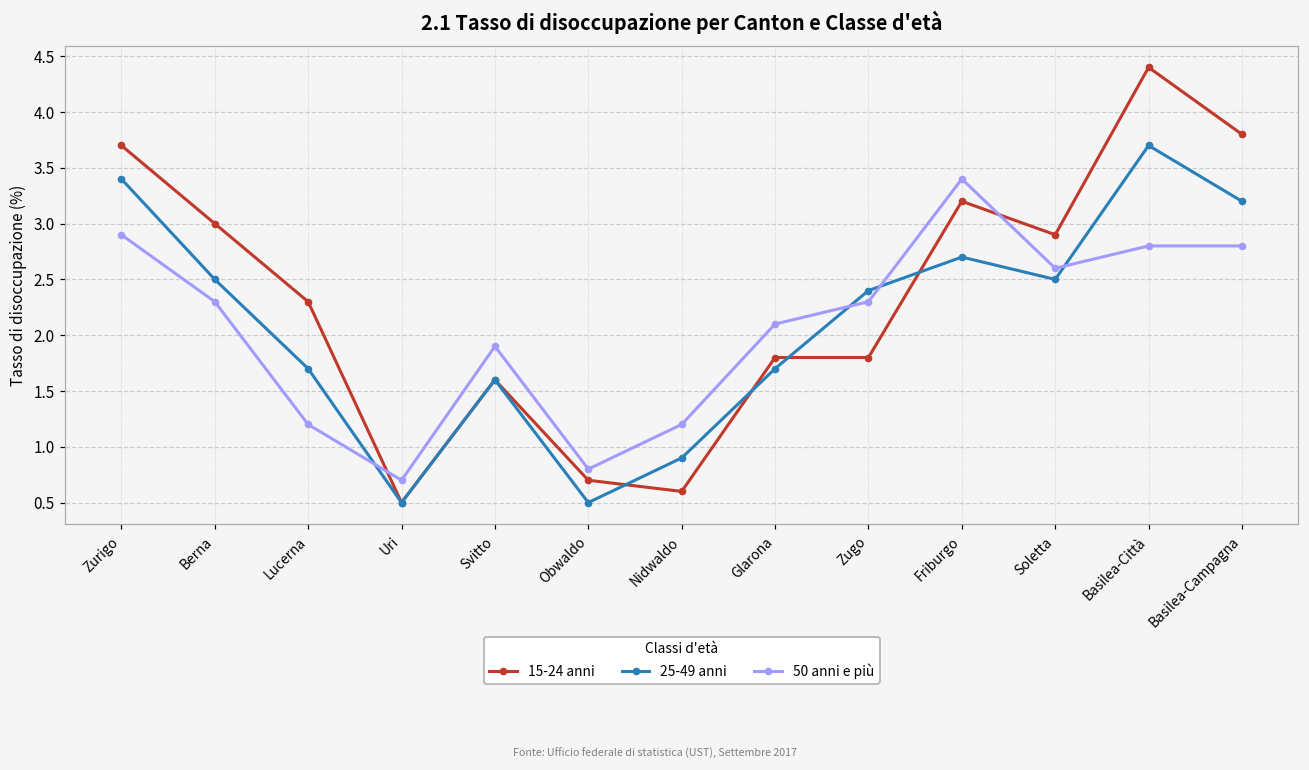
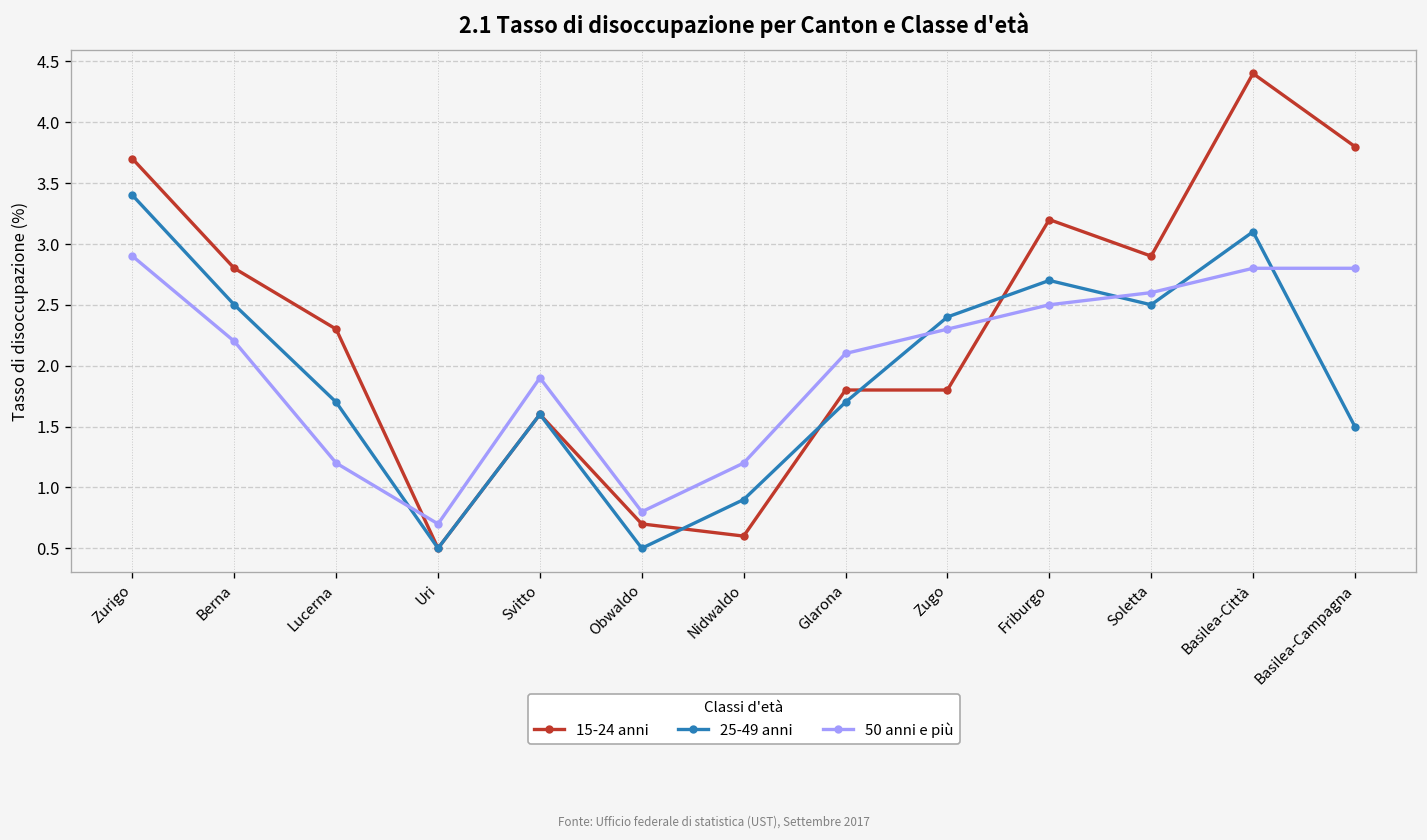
  {
    "15-24 anni": {
      "Zurigo": 3.7,
-     "Berna": 3.0,
+     "Berna": 2.8,
      "Lucerna": 2.3,
      "Obwaldo": 0.7,
      "Nidwaldo": 0.6,
      "Glarona": 1.8,
      "Zugo": 1.8,
      "Friburgo": 3.2,
      "Soletta": 2.9,
      "Basilea-Città": 4.4,
      "Basilea-Campagna": 3.8
    },
    "25-49 anni": {
      "Zurigo": 3.4,
      "Berna": 2.5,
      "Lucerna": 1.7,
      "Obwaldo": 0.5,
      "Nidwaldo": 0.9,
      "Glarona": 1.7,
      "Zugo": 2.4,
      "Friburgo": 2.7,
      "Soletta": 2.5,
-     "Basilea-Città": 3.7,
-     "Basilea-Campagna": 3.2
+     "Basilea-Città": 3.1,
+     "Basilea-Campagna": 1.5
    },
    "50 anni e più": {
      "Zurigo": 2.9,
-     "Berna": 2.3,
+     "Berna": 2.2,
      "Lucerna": 1.2,
      "Uri": 0.7,
      "Svitto": 1.9,
      "Obwaldo": 0.8,
      "Nidwaldo": 1.2,
      "Glarona": 2.1,
      "Zugo": 2.3,
-     "Friburgo": 3.4,
+     "Friburgo": 2.5,
      "Soletta": 2.6,
      "Basilea-Città": 2.8,
      "Basilea-Campagna": 2.8
    }
  }
